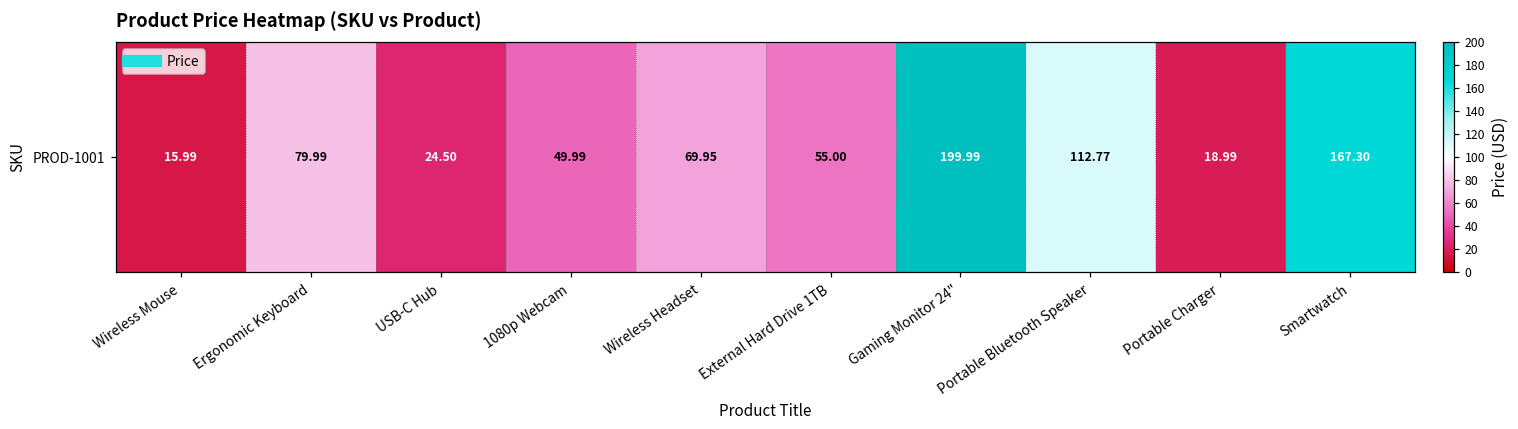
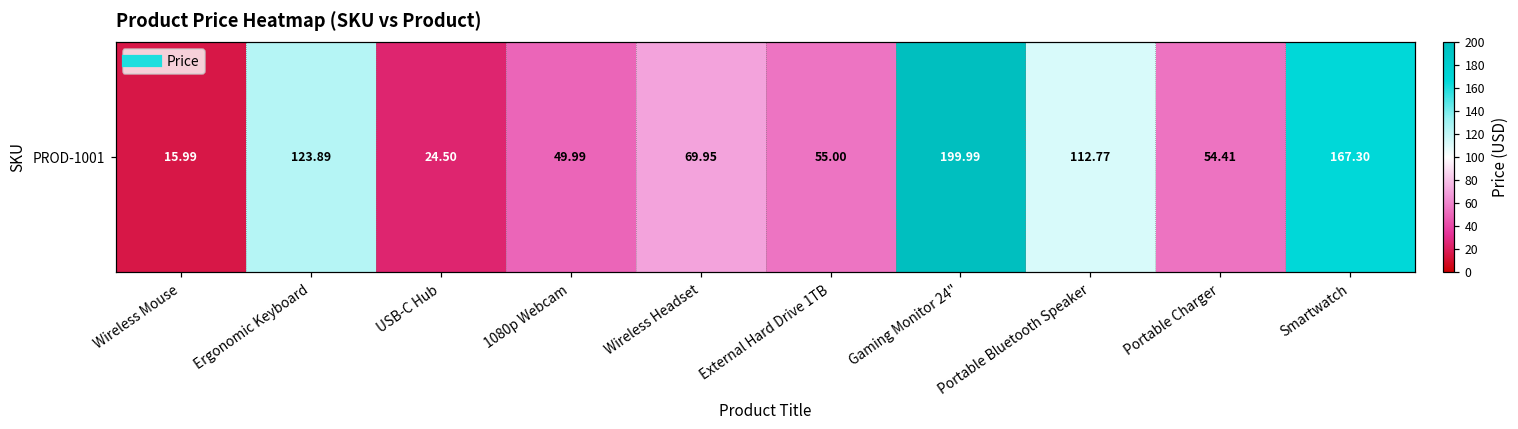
  {
    "PROD-1001": {
      "Wireless Mouse": 15.99,
-     "Ergonomic Keyboard": 79.99,
+     "Ergonomic Keyboard": 123.89,
      "USB-C Hub": 24.50,
      "1080p Webcam": 49.99,
      "Wireless Headset": 69.95,
      "External Hard Drive 1TB": 55.00,
      "Gaming Monitor 24\"": 199.99,
      "Portable Bluetooth Speaker": 112.77,
-     "Portable Charger": 18.99,
+     "Portable Charger": 54.41,
      "Smartwatch": 167.30
    }
  }
